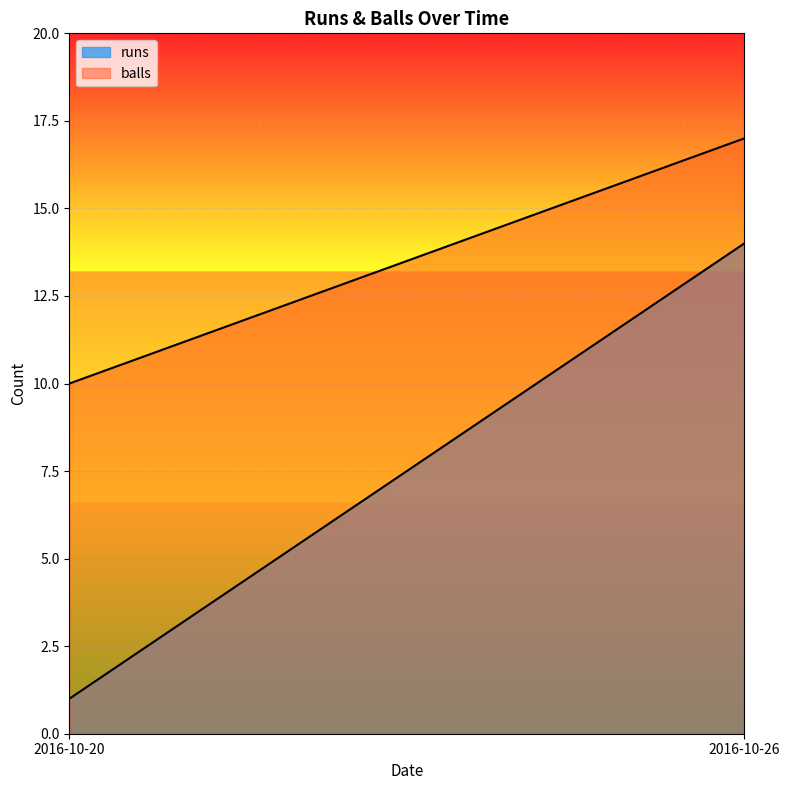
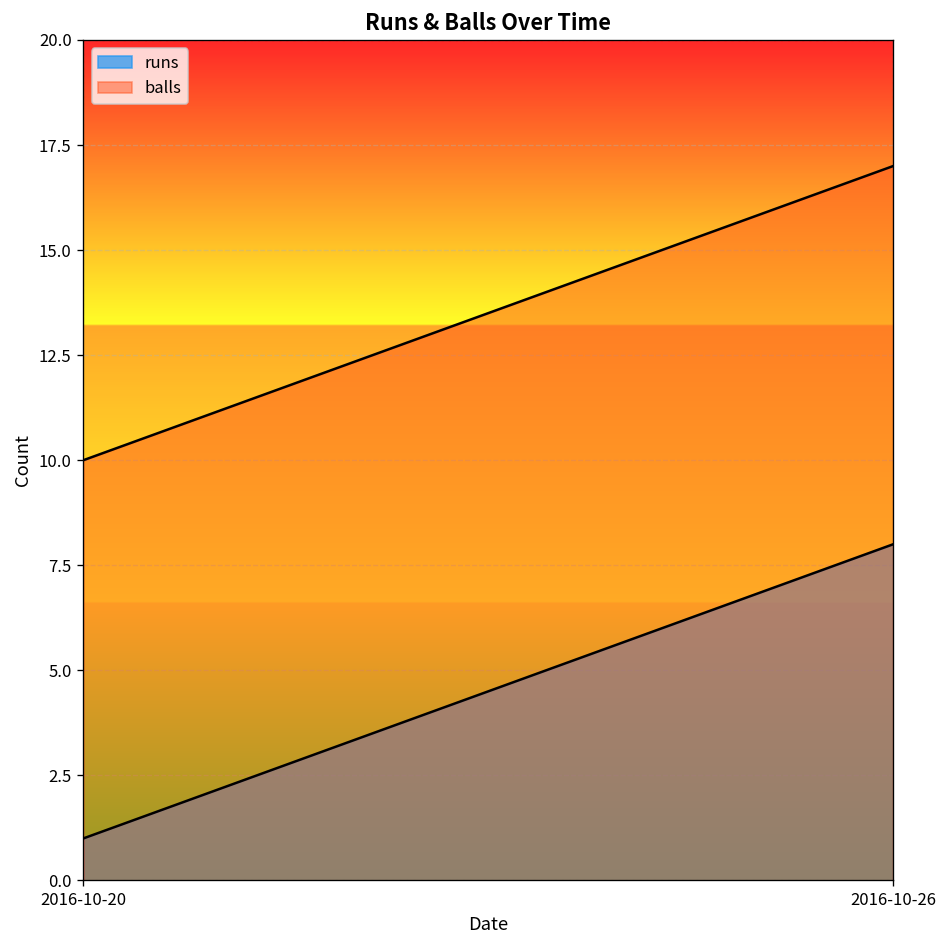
  {
    "runs": {
      "2016-10-20": 1,
-     "2016-10-26": 14
+     "2016-10-26": 8
    },
    "balls": {
      "2016-10-20": 10,
      "2016-10-26": 17
    }
  }
